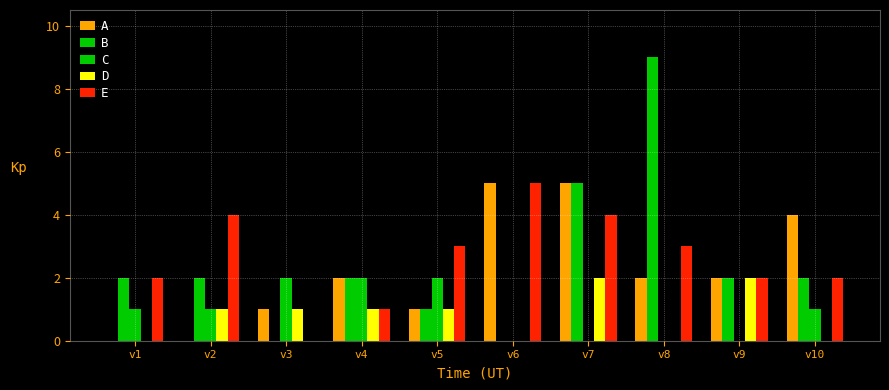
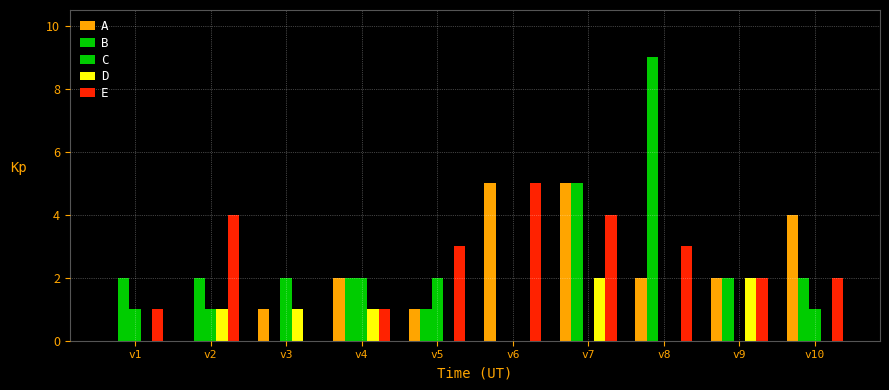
  {
    "A": {
      "v1": 0,
      "v2": 0,
      "v3": 1,
      "v4": 2,
      "v5": 1,
      "v6": 5,
      "v7": 5,
      "v8": 2,
      "v9": 2,
      "v10": 4
    },
    "D": {
      "v1": 0,
      "v2": 1,
      "v3": 1,
      "v4": 1,
-     "v5": 1,
+     "v5": 0,
      "v6": 0,
      "v7": 2,
      "v8": 0,
      "v9": 2,
      "v10": 0
    },
    "E": {
-     "v1": 2,
+     "v1": 1,
      "v2": 4,
      "v3": 0,
      "v4": 1,
      "v5": 3,
      "v6": 5,
      "v7": 4,
      "v8": 3,
      "v9": 2,
      "v10": 2
    }
  }
